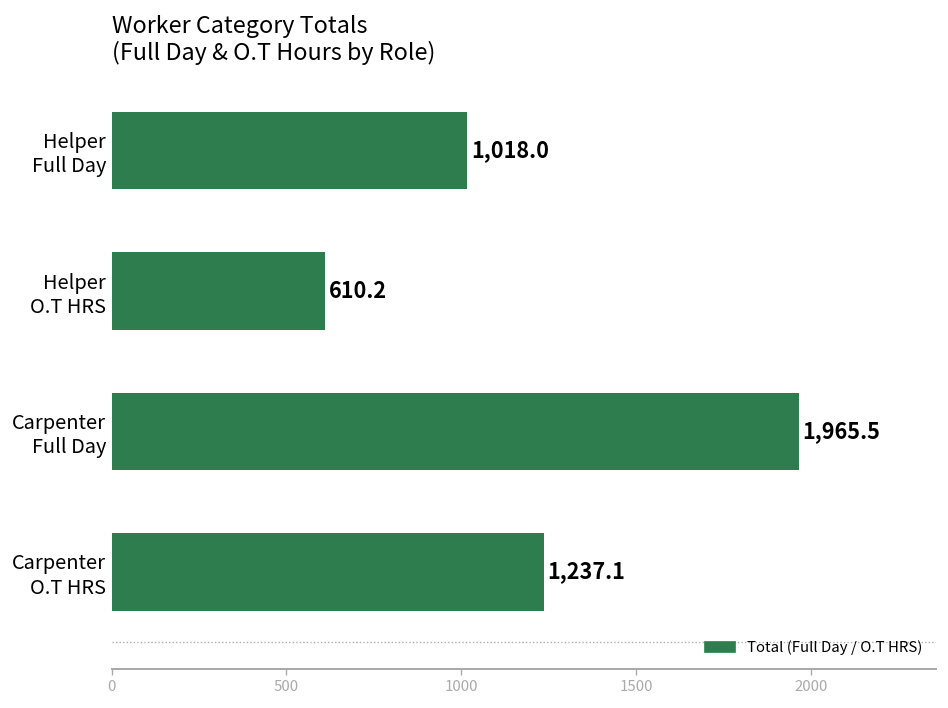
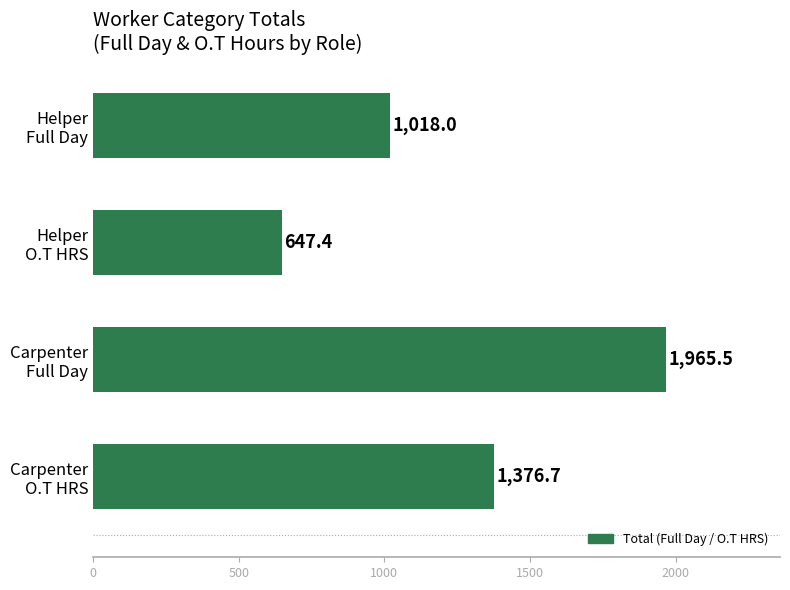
  {
    "Helper Full Day": "1,018.0",
-   "Helper O.T HRS": "610.2",
+   "Helper O.T HRS": "647.4",
    "Carpenter Full Day": "1,965.5",
-   "Carpenter O.T HRS": "1,237.1"
+   "Carpenter O.T HRS": "1,376.7"
  }
